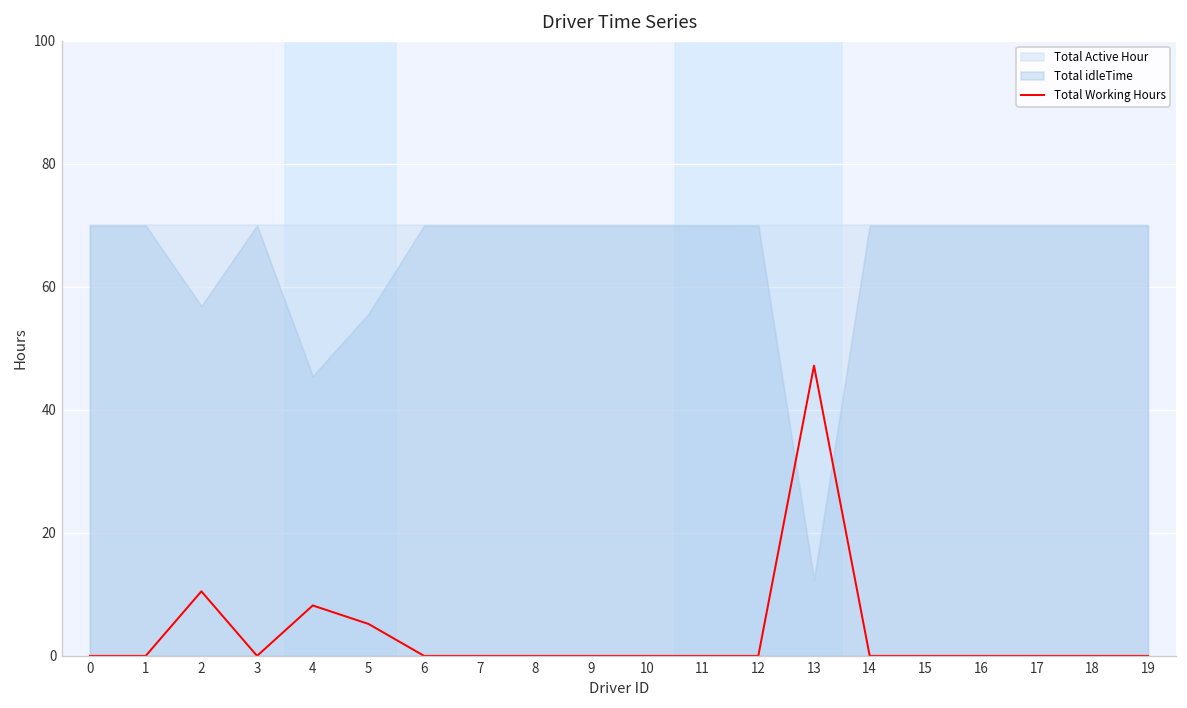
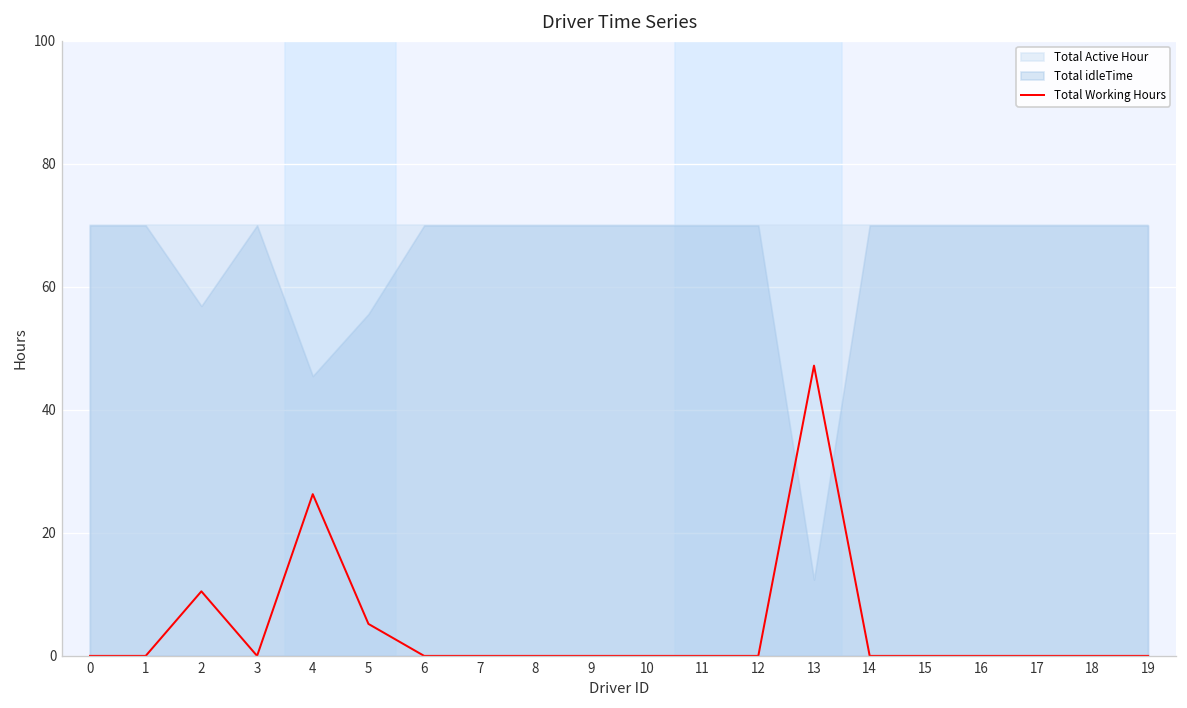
  {
    "Total Working Hours": {
      "0": 0,
      "1": 0,
      "2": 11,
      "3": 0,
-     "4": 8,
+     "4": 26,
      "5": 5,
      "6": 0,
      "7": 0,
      "8": 0,
      "9": 0,
      "10": 0,
      "11": 0,
      "12": 0,
      "13": 47,
      "14": 0,
      "15": 0,
      "16": 0,
      "17": 0,
      "18": 0,
      "19": 0
    }
  }
